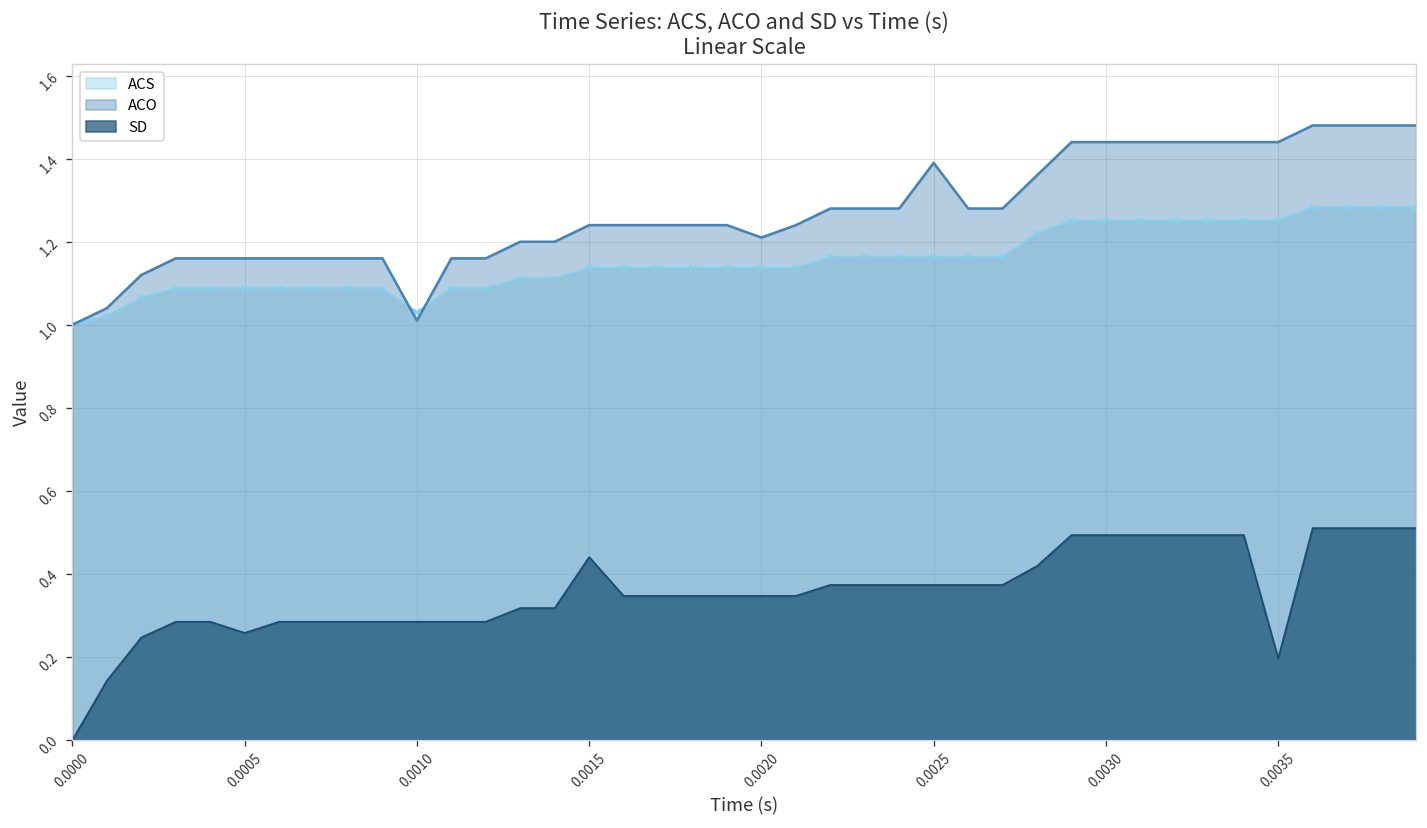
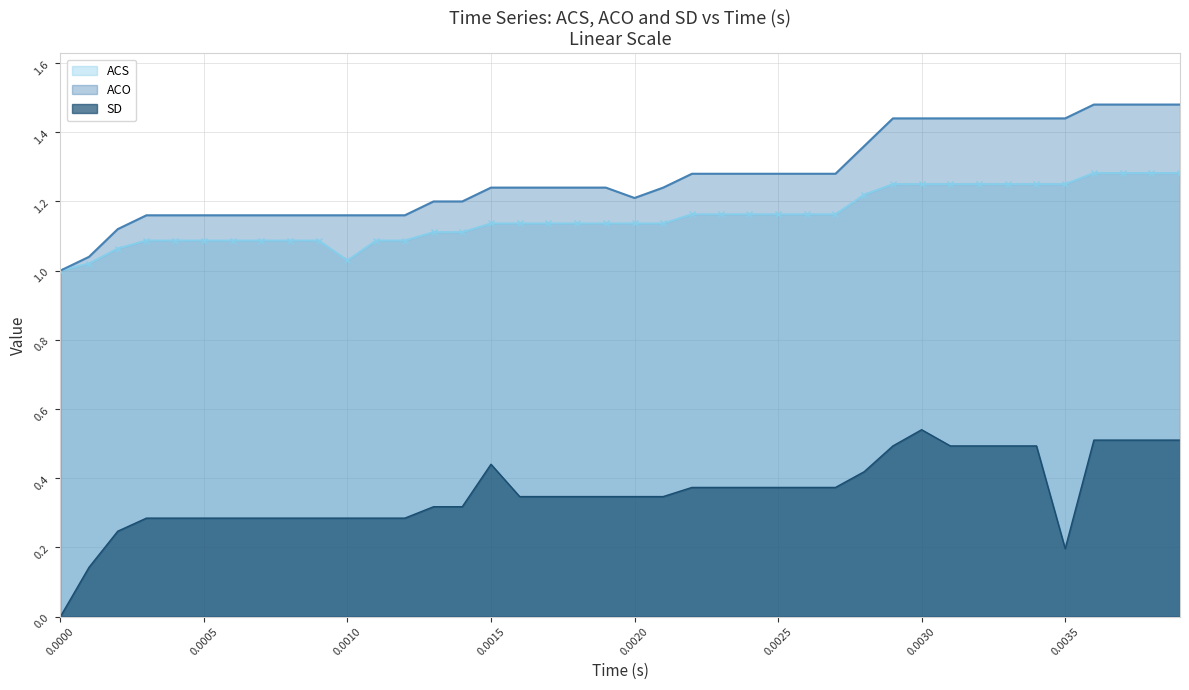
  {
    "ACS": {
      "0.0005": 1.09,
      "0.0010": 1.03,
      "0.0015": 1.14,
      "0.0020": 1.14,
      "0.0025": 1.16,
      "0.0030": 1.25,
      "0.0035": 1.25
    },
    "ACO": {
      "0.0005": 1.16,
-     "0.0010": 1.01,
+     "0.0010": 1.16,
      "0.0015": 1.24,
      "0.0020": 1.21,
-     "0.0025": 1.39,
+     "0.0025": 1.28,
      "0.0030": 1.44,
      "0.0035": 1.44
    },
    "SD": {
      "0.0000": 0.00,
-     "0.0005": 0.26,
+     "0.0005": 0.28,
      "0.0010": 0.28,
      "0.0015": 0.44,
      "0.0020": 0.35,
      "0.0025": 0.37,
-     "0.0030": 0.49,
+     "0.0030": 0.54,
      "0.0035": 0.20
    }
  }
